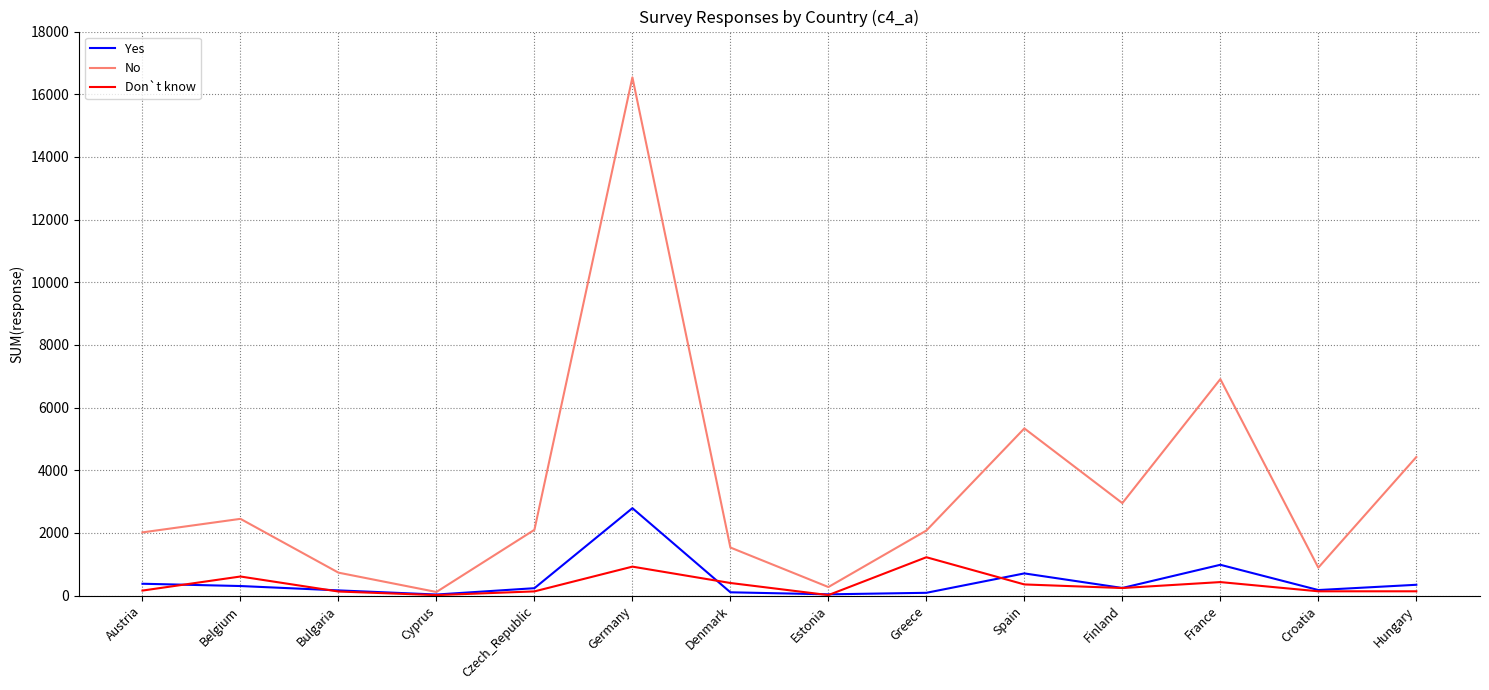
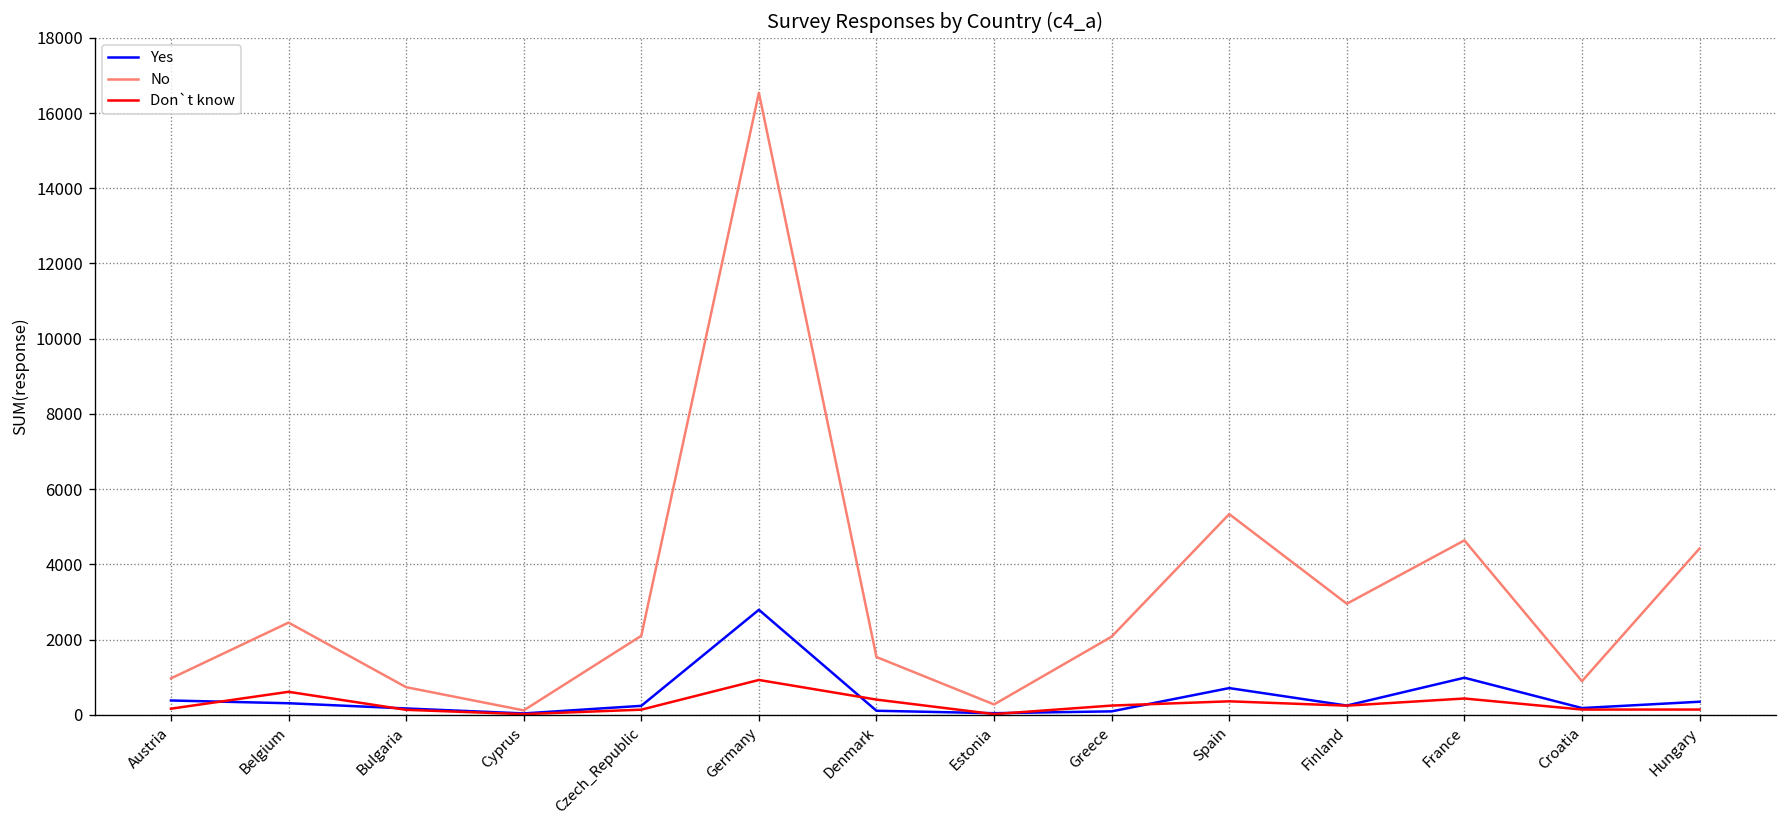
  {
    "Yes": {
      "Austria": 400,
      "Belgium": 300,
      "Czech_Republic": 200,
      "Germany": 2800,
      "Denmark": 100,
      "Greece": 100,
      "Spain": 700,
      "France": 1000,
      "Hungary": 300
    },
    "No": {
-     "Austria": 2000,
+     "Austria": 1000,
      "Belgium": 2400,
      "Bulgaria": 700,
      "Czech_Republic": 2100,
      "Germany": 16500,
      "Denmark": 1500,
      "Estonia": 300,
      "Greece": 2100,
      "Spain": 5300,
      "Finland": 3000,
-     "France": 6900,
+     "France": 4600,
      "Croatia": 900,
      "Hungary": 4400
    },
    "Don`t know": {
      "Austria": 200,
      "Belgium": 600,
      "Czech_Republic": 100,
      "Germany": 900,
      "Denmark": 400,
-     "Greece": 1200,
+     "Greece": 200,
      "Spain": 400,
      "France": 400,
      "Hungary": 100
    }
  }
